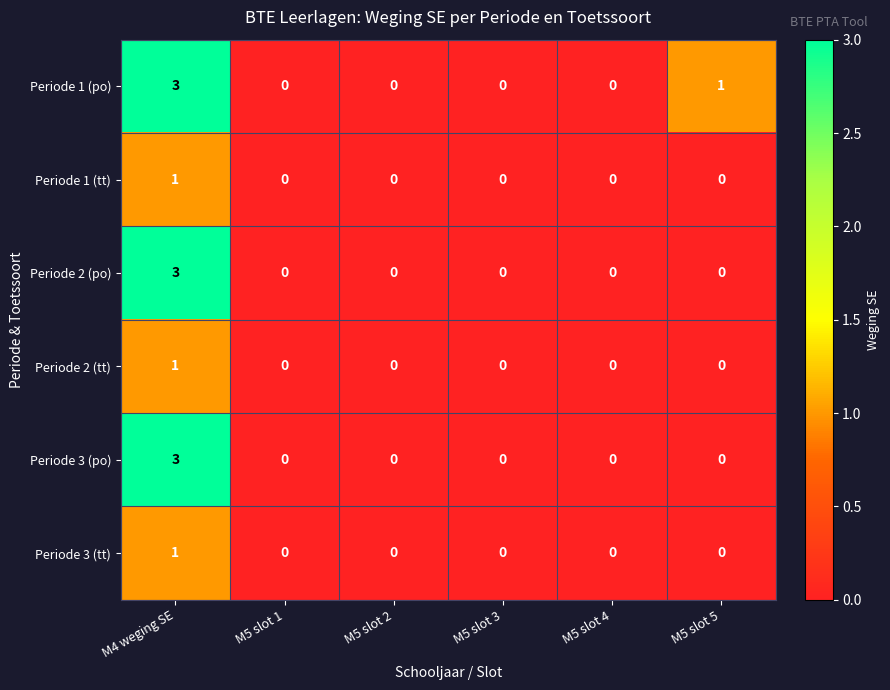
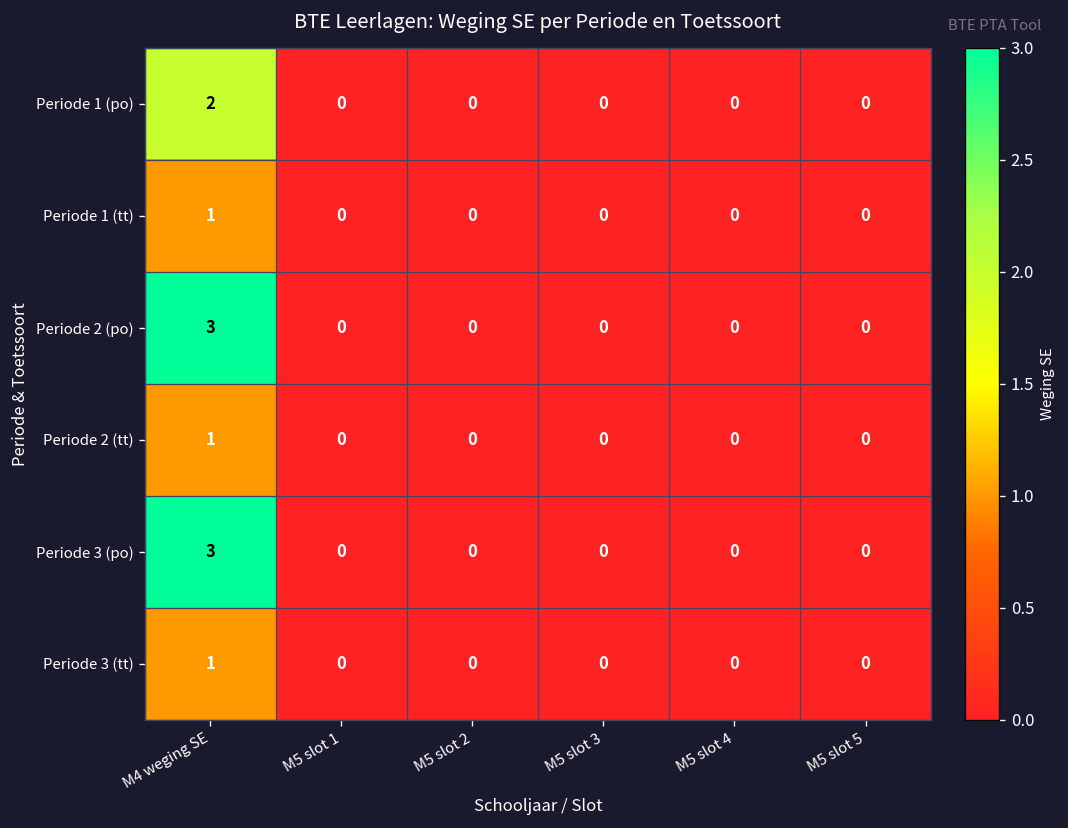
  {
    "Periode 1 (po)": {
-     "M4 weging SE": 3,
+     "M4 weging SE": 2,
      "M5 slot 1": 0,
      "M5 slot 2": 0,
      "M5 slot 3": 0,
      "M5 slot 4": 0,
-     "M5 slot 5": 1
+     "M5 slot 5": 0
    },
    "Periode 1 (tt)": {
      "M4 weging SE": 1,
      "M5 slot 1": 0,
      "M5 slot 2": 0,
      "M5 slot 3": 0,
      "M5 slot 4": 0,
      "M5 slot 5": 0
    },
    "Periode 2 (po)": {
      "M4 weging SE": 3,
      "M5 slot 1": 0,
      "M5 slot 2": 0,
      "M5 slot 3": 0,
      "M5 slot 4": 0,
      "M5 slot 5": 0
    },
    "Periode 2 (tt)": {
      "M4 weging SE": 1,
      "M5 slot 1": 0,
      "M5 slot 2": 0,
      "M5 slot 3": 0,
      "M5 slot 4": 0,
      "M5 slot 5": 0
    },
    "Periode 3 (po)": {
      "M4 weging SE": 3,
      "M5 slot 1": 0,
      "M5 slot 2": 0,
      "M5 slot 3": 0,
      "M5 slot 4": 0,
      "M5 slot 5": 0
    },
    "Periode 3 (tt)": {
      "M4 weging SE": 1,
      "M5 slot 1": 0,
      "M5 slot 2": 0,
      "M5 slot 3": 0,
      "M5 slot 4": 0,
      "M5 slot 5": 0
    }
  }
